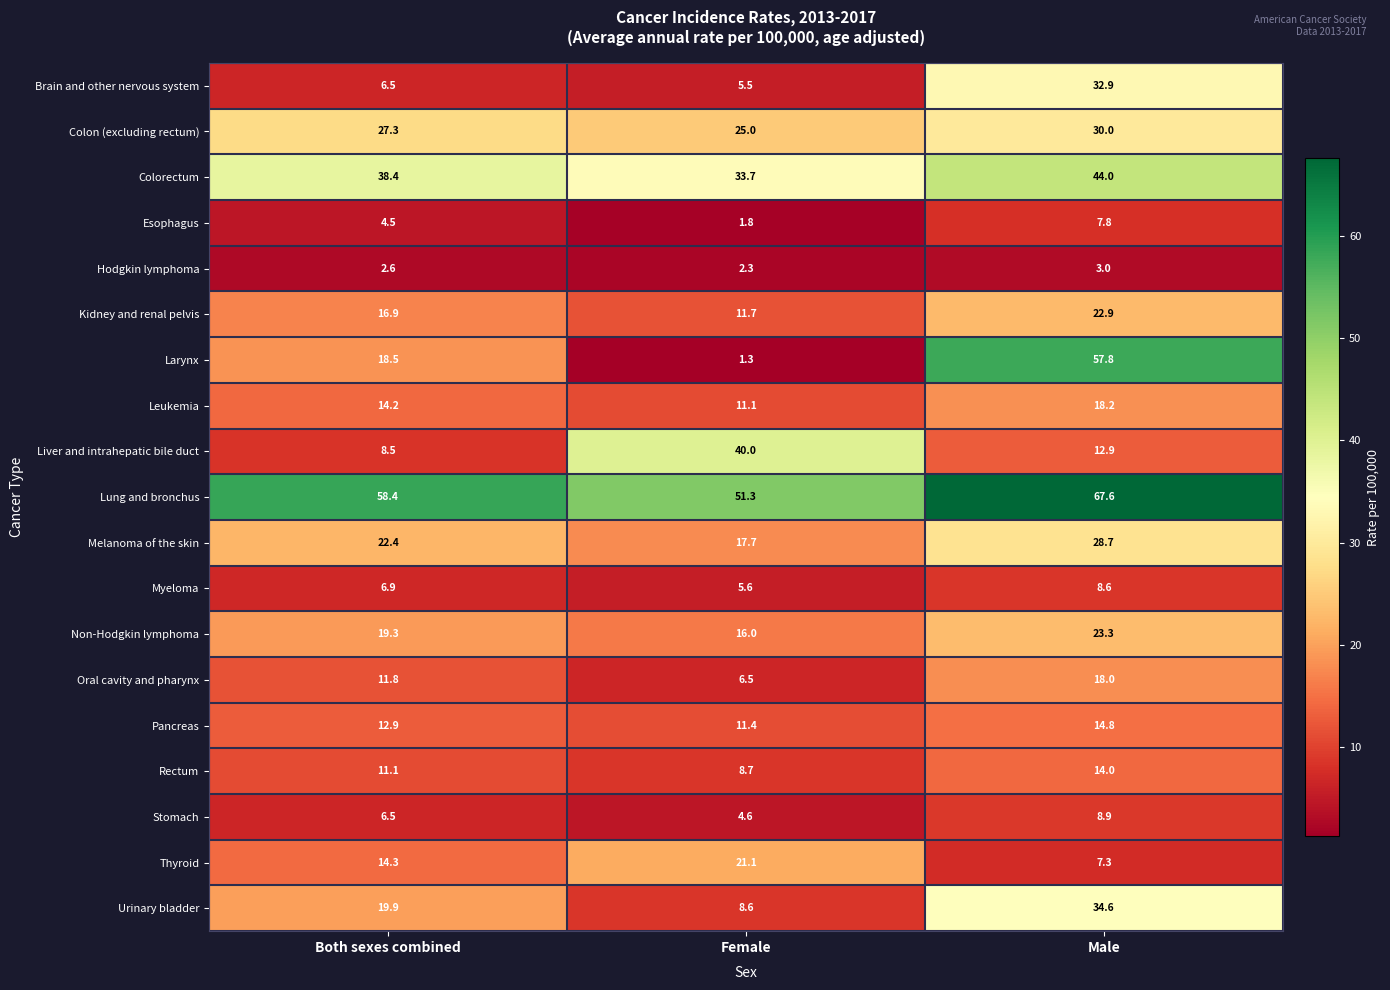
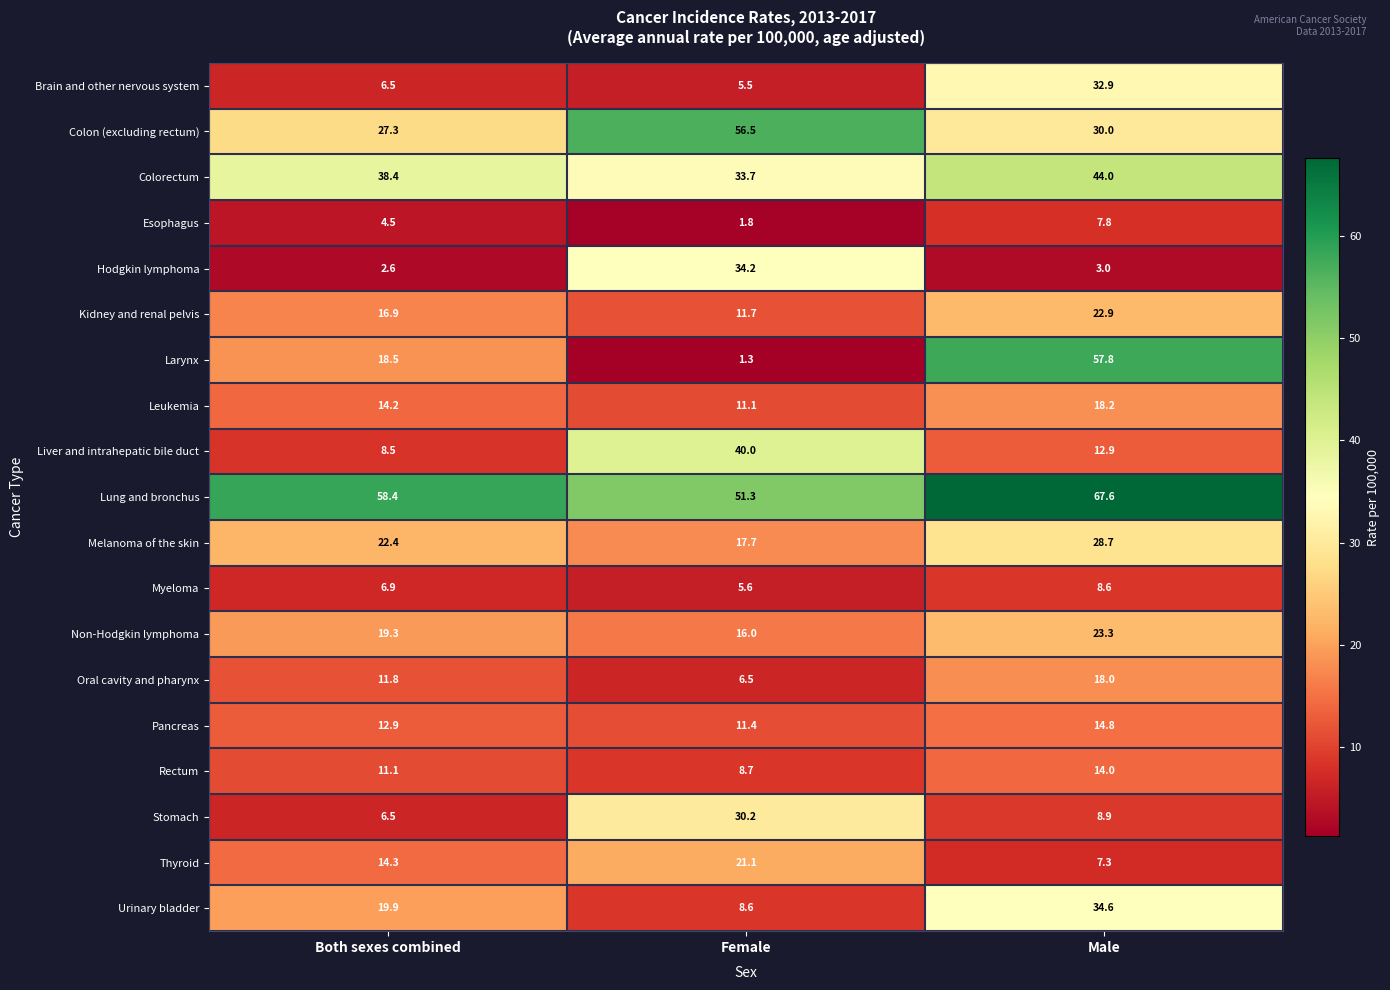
  {
    "Brain and other nervous system": {
      "Both sexes combined": 6.5,
      "Female": 5.5,
      "Male": 32.9
    },
    "Colon (excluding rectum)": {
      "Both sexes combined": 27.3,
-     "Female": 25.0,
+     "Female": 56.5,
      "Male": 30.0
    },
    "Colorectum": {
      "Both sexes combined": 38.4,
      "Female": 33.7,
      "Male": 44.0
    },
    "Esophagus": {
      "Both sexes combined": 4.5,
      "Female": 1.8,
      "Male": 7.8
    },
    "Hodgkin lymphoma": {
      "Both sexes combined": 2.6,
-     "Female": 2.3,
+     "Female": 34.2,
      "Male": 3.0
    },
    "Kidney and renal pelvis": {
      "Both sexes combined": 16.9,
      "Female": 11.7,
      "Male": 22.9
    },
    "Larynx": {
      "Both sexes combined": 18.5,
      "Female": 1.3,
      "Male": 57.8
    },
    "Leukemia": {
      "Both sexes combined": 14.2,
      "Female": 11.1,
      "Male": 18.2
    },
    "Liver and intrahepatic bile duct": {
      "Both sexes combined": 8.5,
      "Female": 40.0,
      "Male": 12.9
    },
    "Lung and bronchus": {
      "Both sexes combined": 58.4,
      "Female": 51.3,
      "Male": 67.6
    },
    "Melanoma of the skin": {
      "Both sexes combined": 22.4,
      "Female": 17.7,
      "Male": 28.7
    },
    "Myeloma": {
      "Both sexes combined": 6.9,
      "Female": 5.6,
      "Male": 8.6
    },
    "Non-Hodgkin lymphoma": {
      "Both sexes combined": 19.3,
      "Female": 16.0,
      "Male": 23.3
    },
    "Oral cavity and pharynx": {
      "Both sexes combined": 11.8,
      "Female": 6.5,
      "Male": 18.0
    },
    "Pancreas": {
      "Both sexes combined": 12.9,
      "Female": 11.4,
      "Male": 14.8
    },
    "Rectum": {
      "Both sexes combined": 11.1,
      "Female": 8.7,
      "Male": 14.0
    },
    "Stomach": {
      "Both sexes combined": 6.5,
-     "Female": 4.6,
+     "Female": 30.2,
      "Male": 8.9
    },
    "Thyroid": {
      "Both sexes combined": 14.3,
      "Female": 21.1,
      "Male": 7.3
    },
    "Urinary bladder": {
      "Both sexes combined": 19.9,
      "Female": 8.6,
      "Male": 34.6
    }
  }
